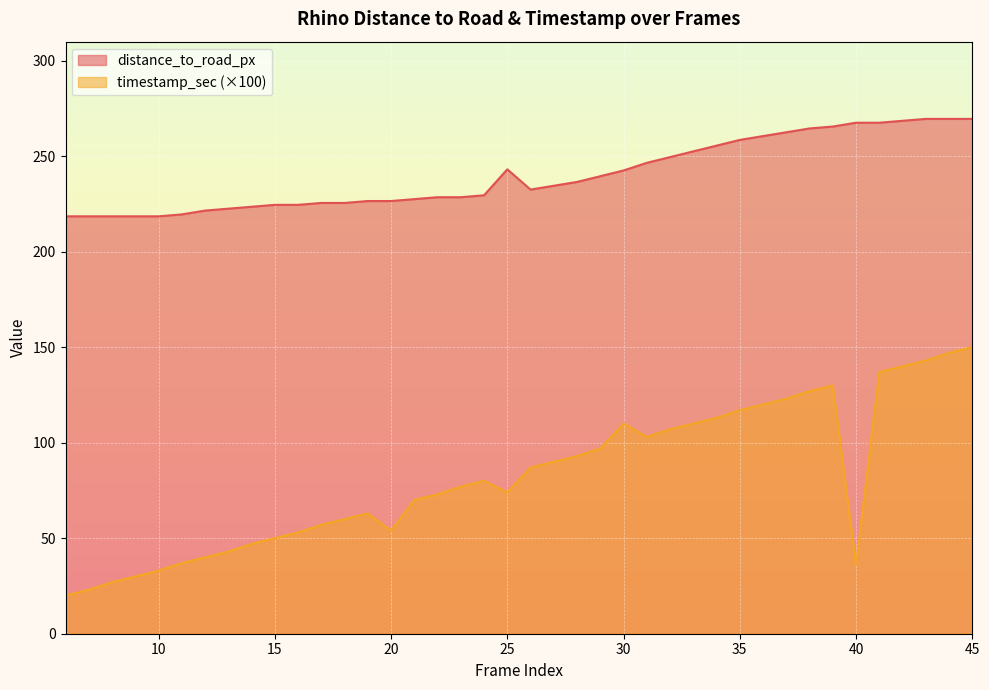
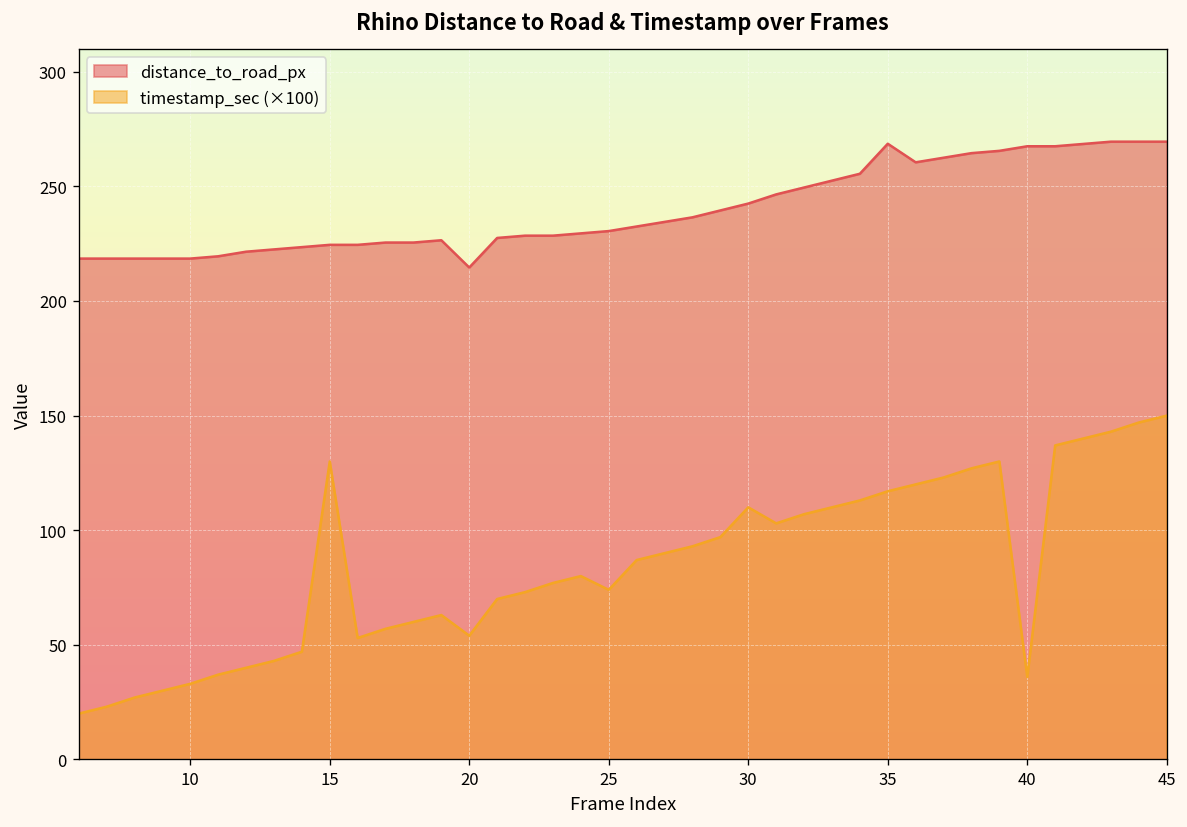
  {
    "distance_to_road_px": {
      "10": 219,
      "15": 225,
-     "20": 227,
-     "25": 243,
+     "20": 215,
+     "25": 231,
      "30": 243,
-     "35": 259,
+     "35": 269,
      "40": 268,
      "45": 270
    },
    "timestamp_sec (×100)": {
      "10": 33,
-     "15": 50,
+     "15": 130,
      "20": 54,
      "25": 74,
      "30": 110,
      "35": 117,
      "40": 36,
      "45": 150
    }
  }
